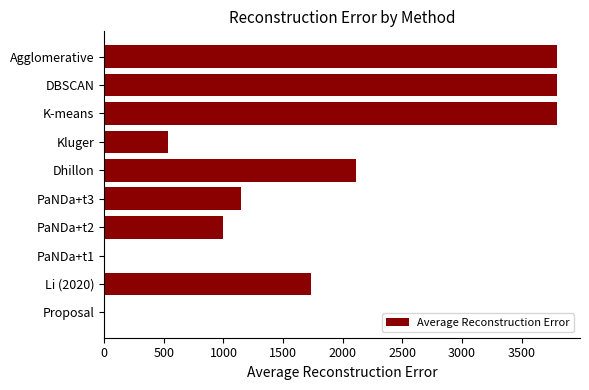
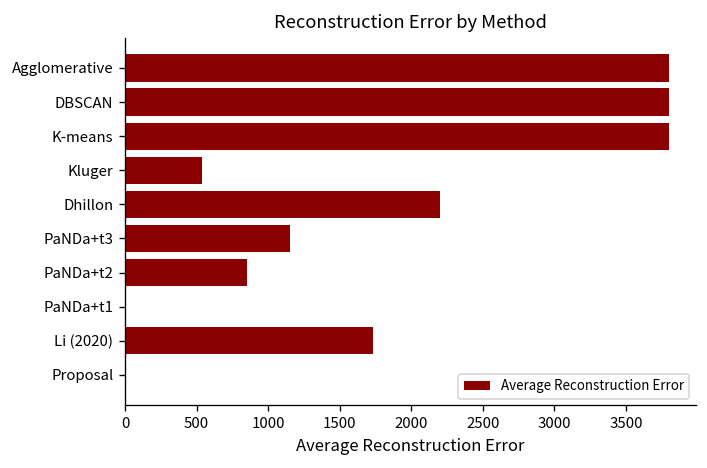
  {
    "Agglomerative": 3800,
    "DBSCAN": 3800,
    "K-means": 3800,
    "Kluger": 540,
-   "Dhillon": 2110,
+   "Dhillon": 2200,
    "PaNDa+t3": 1150,
-   "PaNDa+t2": 1000,
+   "PaNDa+t2": 850,
    "PaNDa+t1": 0,
    "Li (2020)": 1730,
    "Proposal": 0
  }
